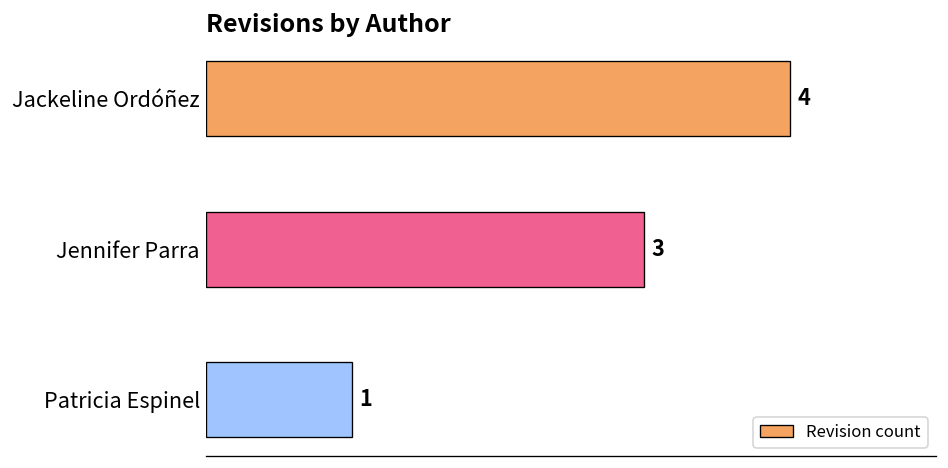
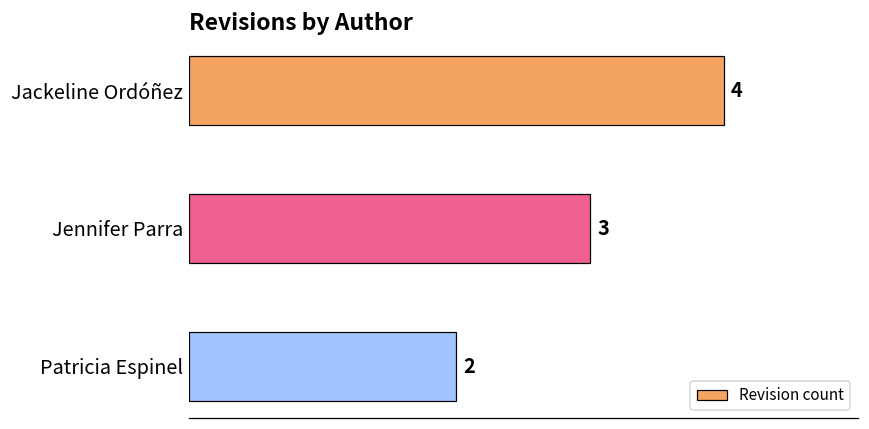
  {
    "Jackeline Ordóñez": 4,
    "Jennifer Parra": 3,
-   "Patricia Espinel": 1
+   "Patricia Espinel": 2
  }
